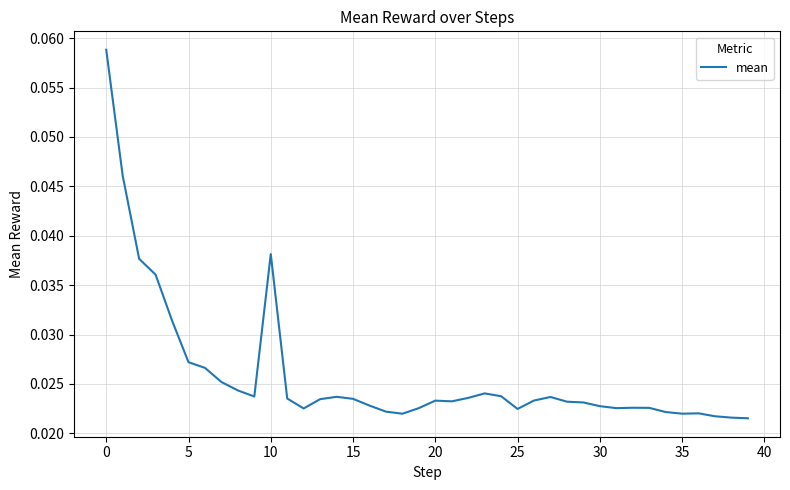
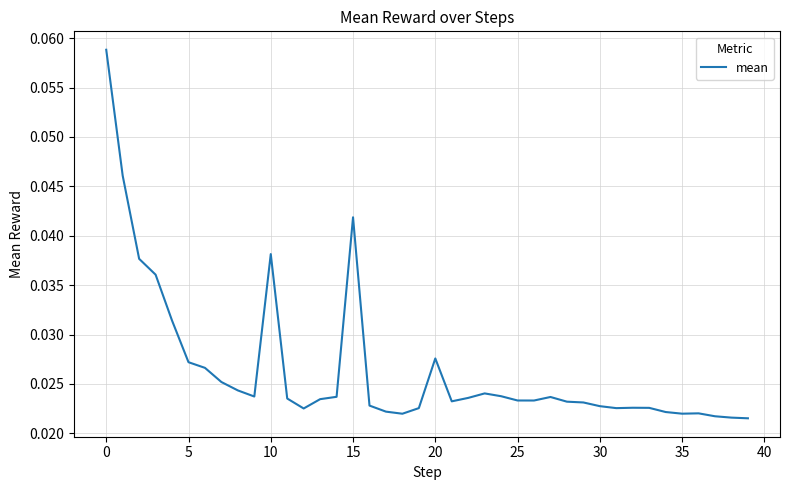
  {
    "0": 0.059,
    "5": 0.027,
    "10": 0.038,
-   "15": 0.023,
-   "20": 0.023,
-   "25": 0.022,
+   "15": 0.042,
+   "20": 0.028,
+   "25": 0.023,
    "30": 0.023,
    "35": 0.022
  }
